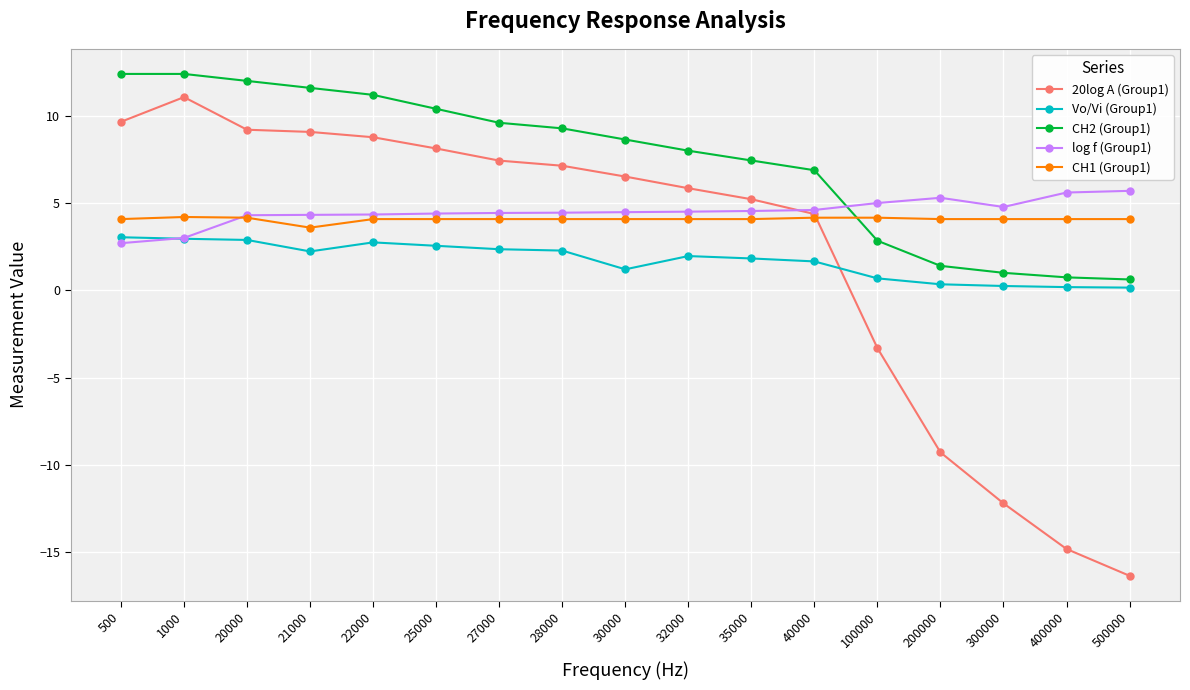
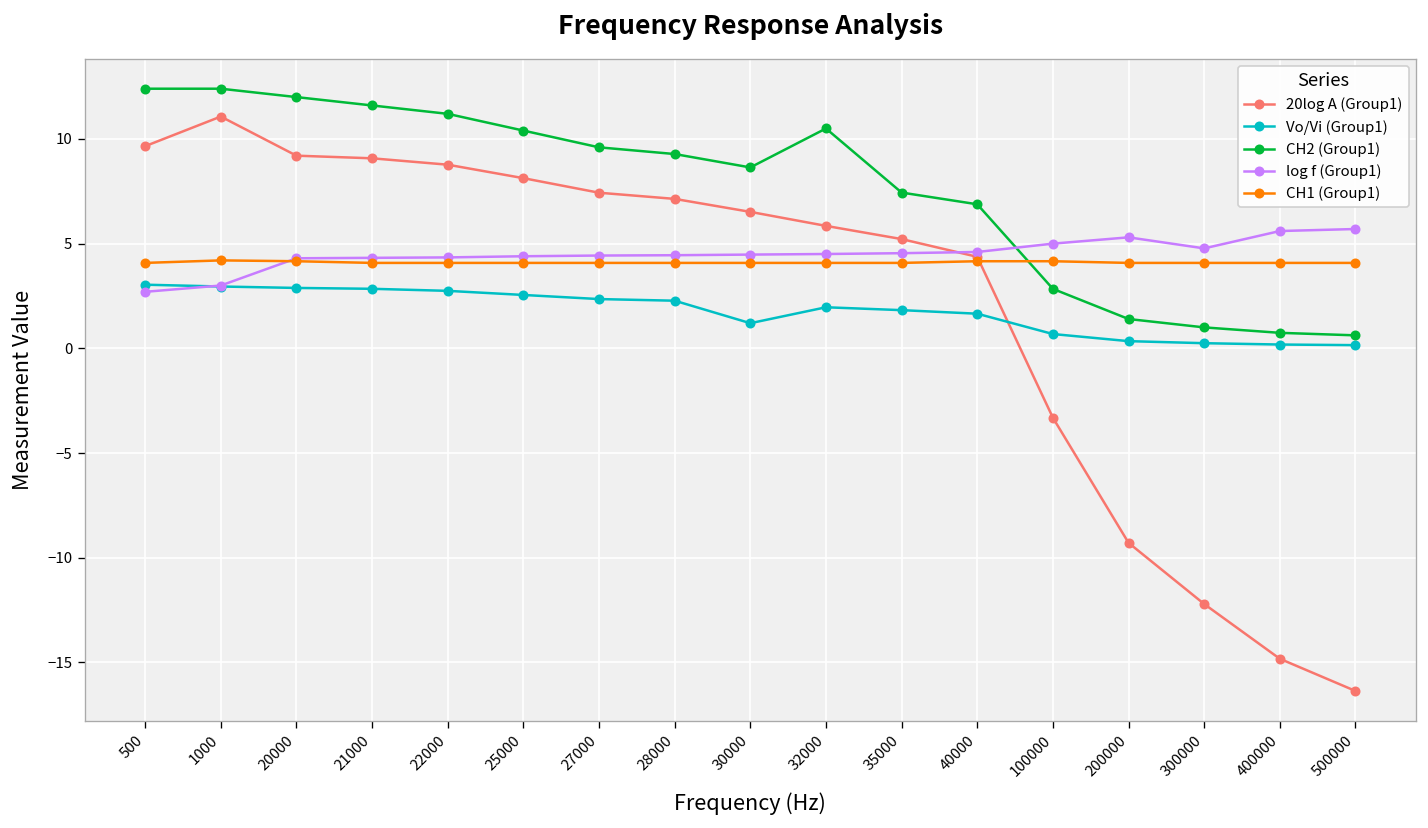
  {
    "20log A (Group1)": {
      "500": 9.7,
      "1000": 11.1,
      "20000": 9.2,
      "21000": 9.1,
      "22000": 8.8,
      "25000": 8.1,
      "27000": 7.4,
      "28000": 7.1,
      "30000": 6.5,
      "32000": 5.8,
      "35000": 5.2,
      "40000": 4.4,
      "100000": -3.3,
      "200000": -9.3,
      "300000": -12.2,
      "400000": -14.8,
      "500000": -16.4
    },
    "Vo/Vi (Group1)": {
      "500": 3.0,
      "20000": 2.9,
-     "21000": 2.2,
+     "21000": 2.8,
      "22000": 2.7,
      "25000": 2.5,
      "27000": 2.4,
      "28000": 2.3,
      "30000": 1.2,
      "32000": 2.0,
      "35000": 1.8,
      "40000": 1.7,
      "100000": 0.7,
      "200000": 0.3,
      "300000": 0.2,
      "400000": 0.2,
      "500000": 0.2
    },
    "CH2 (Group1)": {
      "500": 12.4,
      "1000": 12.4,
      "20000": 12.0,
      "21000": 11.6,
      "22000": 11.2,
      "25000": 10.4,
      "27000": 9.6,
      "28000": 9.3,
      "30000": 8.6,
-     "32000": 8.0,
+     "32000": 10.5,
      "35000": 7.4,
      "40000": 6.9,
      "100000": 2.8,
      "200000": 1.4,
      "300000": 1.0,
      "400000": 0.7,
      "500000": 0.6
    },
    "log f (Group1)": {
      "500": 2.7,
      "21000": 4.3,
      "22000": 4.3,
      "25000": 4.4,
      "27000": 4.4,
      "28000": 4.4,
      "30000": 4.5,
      "32000": 4.5,
      "35000": 4.5,
      "40000": 4.6,
      "100000": 5.0,
      "200000": 5.3,
      "300000": 4.8,
      "400000": 5.6,
      "500000": 5.7
    },
    "CH1 (Group1)": {
      "500": 4.1,
      "1000": 4.2,
-     "21000": 3.6,
+     "21000": 4.1,
      "22000": 4.1,
      "25000": 4.1,
      "27000": 4.1,
      "28000": 4.1,
      "30000": 4.1,
      "32000": 4.1,
      "35000": 4.1,
      "40000": 4.2,
      "100000": 4.2,
      "200000": 4.1,
      "300000": 4.1,
      "400000": 4.1,
      "500000": 4.1
    }
  }
